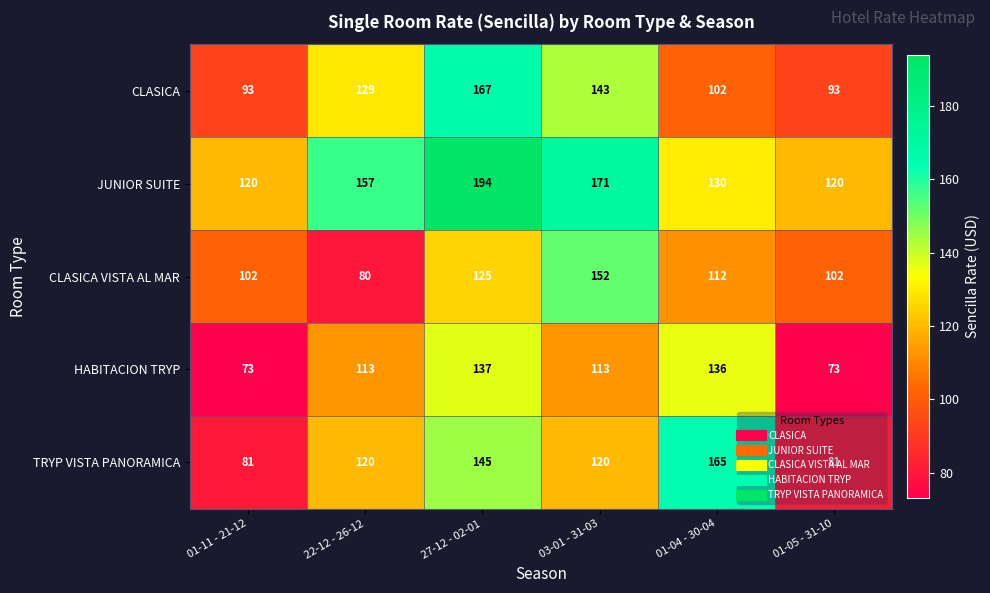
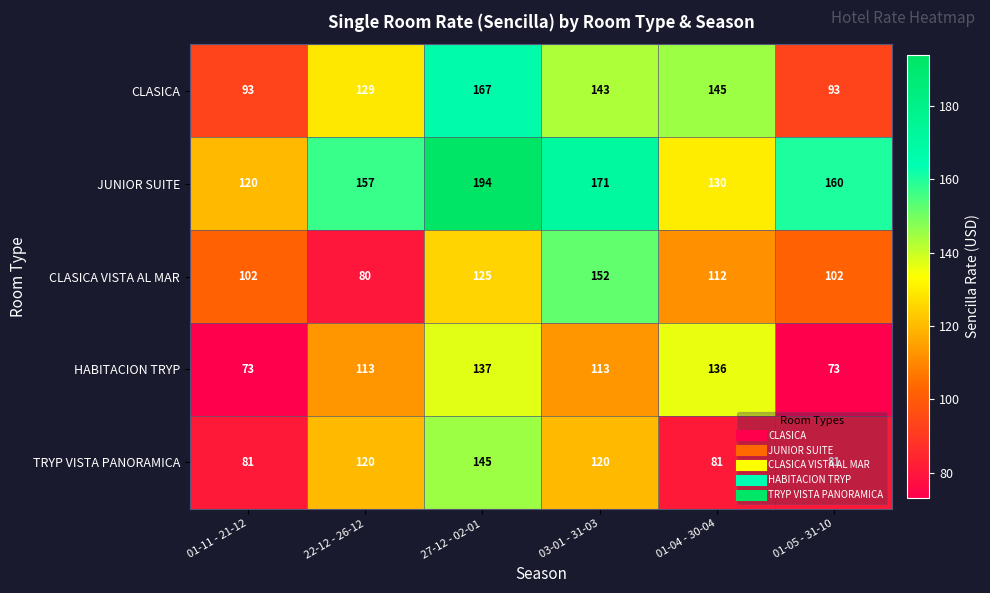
  {
    "CLASICA": {
      "01-11 - 21-12": 93,
      "22-12 - 26-12": 129,
      "27-12 - 02-01": 167,
      "03-01 - 31-03": 143,
-     "01-04 - 30-04": 102,
+     "01-04 - 30-04": 145,
      "01-05 - 31-10": 93
    },
    "JUNIOR SUITE": {
      "01-11 - 21-12": 120,
      "22-12 - 26-12": 157,
      "27-12 - 02-01": 194,
      "03-01 - 31-03": 171,
      "01-04 - 30-04": 130,
-     "01-05 - 31-10": 120
+     "01-05 - 31-10": 160
    },
    "CLASICA VISTA AL MAR": {
      "01-11 - 21-12": 102,
      "22-12 - 26-12": 80,
      "27-12 - 02-01": 125,
      "03-01 - 31-03": 152,
      "01-04 - 30-04": 112,
      "01-05 - 31-10": 102
    },
    "HABITACION TRYP": {
      "01-11 - 21-12": 73,
      "22-12 - 26-12": 113,
      "27-12 - 02-01": 137,
      "03-01 - 31-03": 113,
      "01-04 - 30-04": 136,
      "01-05 - 31-10": 73
    },
    "TRYP VISTA PANORAMICA": {
      "01-11 - 21-12": 81,
      "22-12 - 26-12": 120,
      "27-12 - 02-01": 145,
      "03-01 - 31-03": 120,
-     "01-04 - 30-04": 165
+     "01-04 - 30-04": 81
    }
  }
